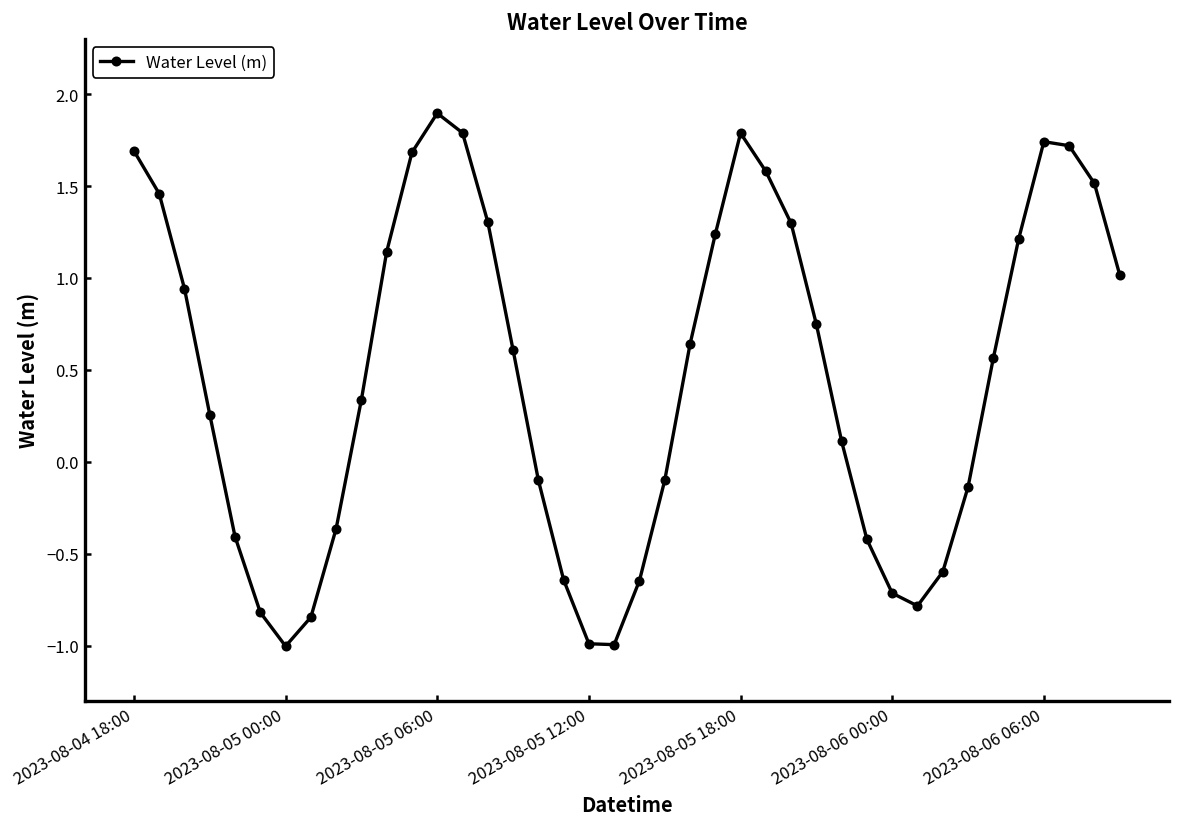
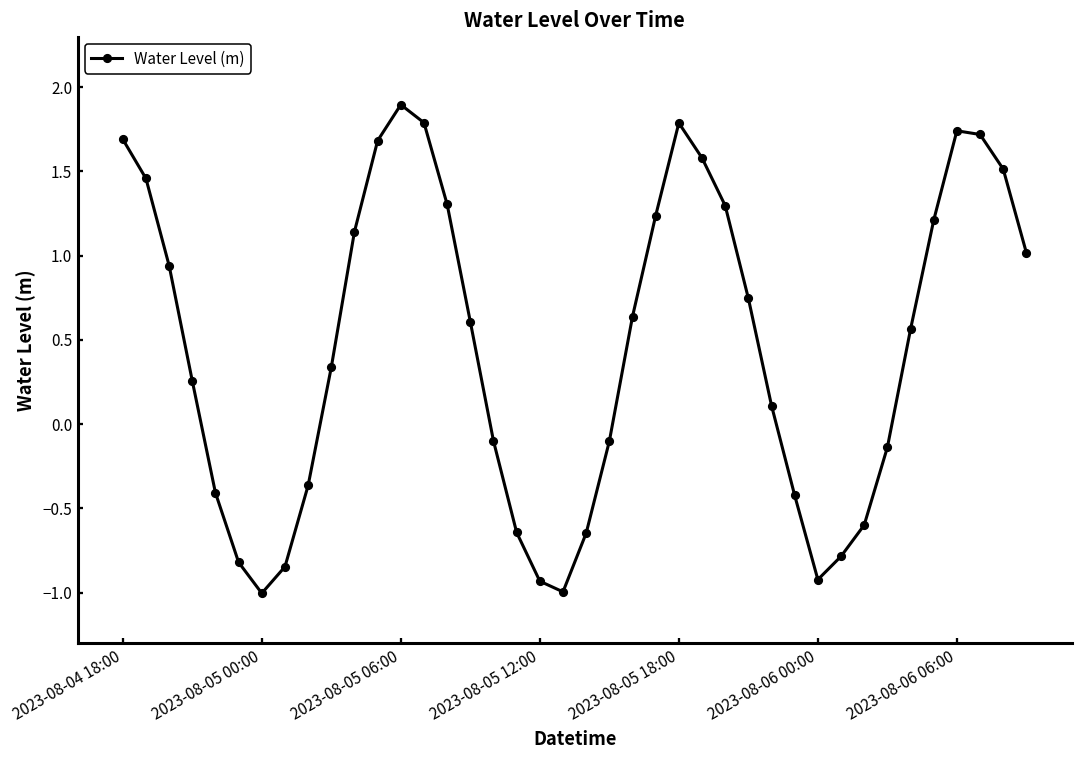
  {
    "2023-08-04 18:00": 1.69,
    "2023-08-05 00:00": -1.00,
    "2023-08-05 06:00": 1.90,
-   "2023-08-05 12:00": -0.99,
+   "2023-08-05 12:00": -0.93,
    "2023-08-05 18:00": 1.79,
-   "2023-08-06 00:00": -0.71,
+   "2023-08-06 00:00": -0.92,
    "2023-08-06 06:00": 1.74
  }
